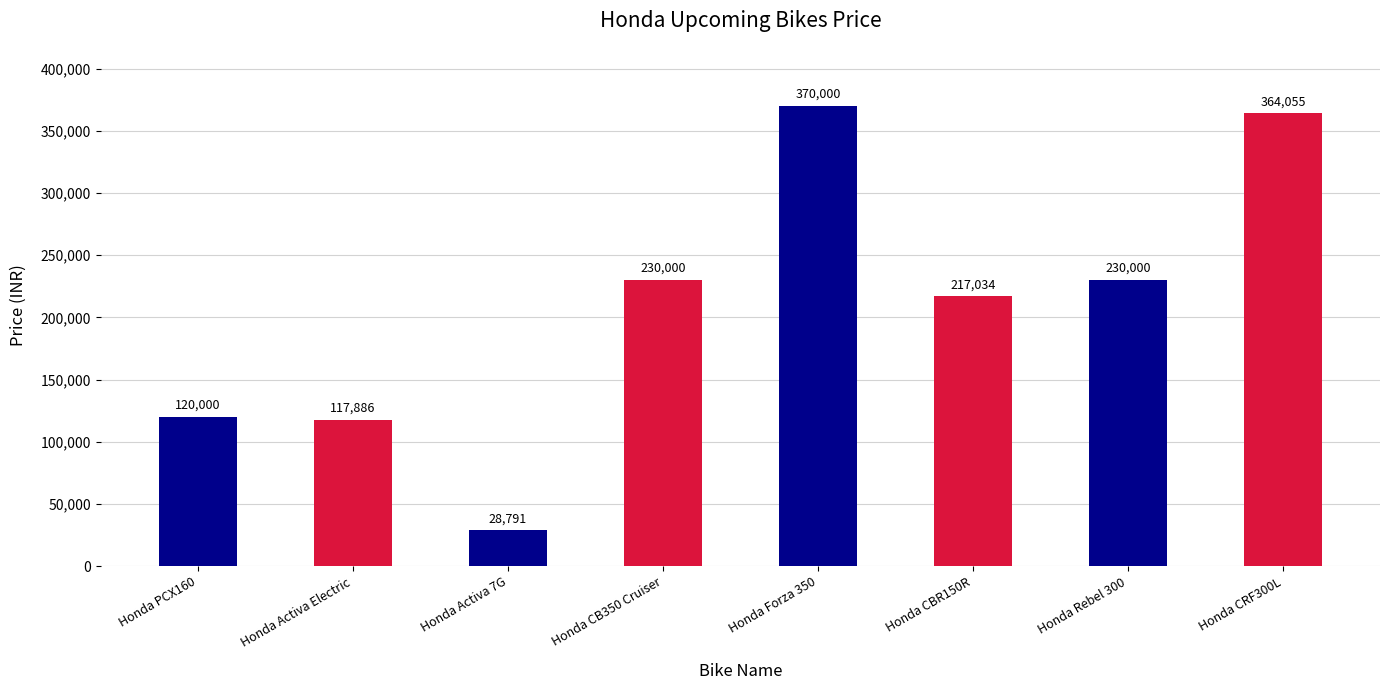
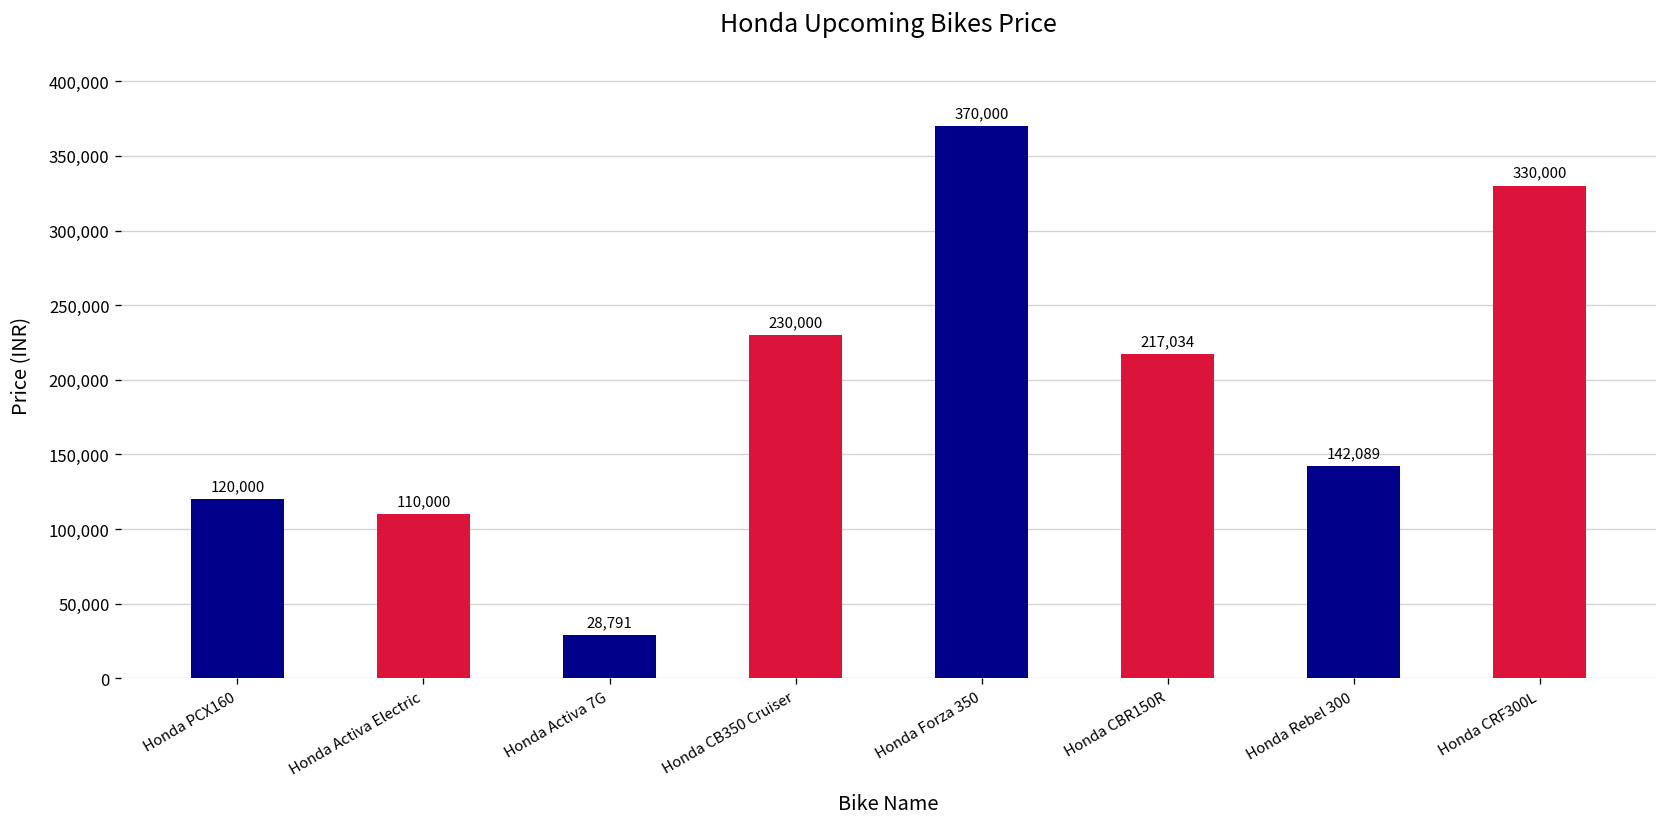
  {
    "Honda PCX160": "120,000",
-   "Honda Activa Electric": "117,886",
+   "Honda Activa Electric": "110,000",
    "Honda Activa 7G": "28,791",
    "Honda CB350 Cruiser": "230,000",
    "Honda Forza 350": "370,000",
    "Honda CBR150R": "217,034",
-   "Honda Rebel 300": "230,000",
-   "Honda CRF300L": "364,055"
+   "Honda Rebel 300": "142,089",
+   "Honda CRF300L": "330,000"
  }
